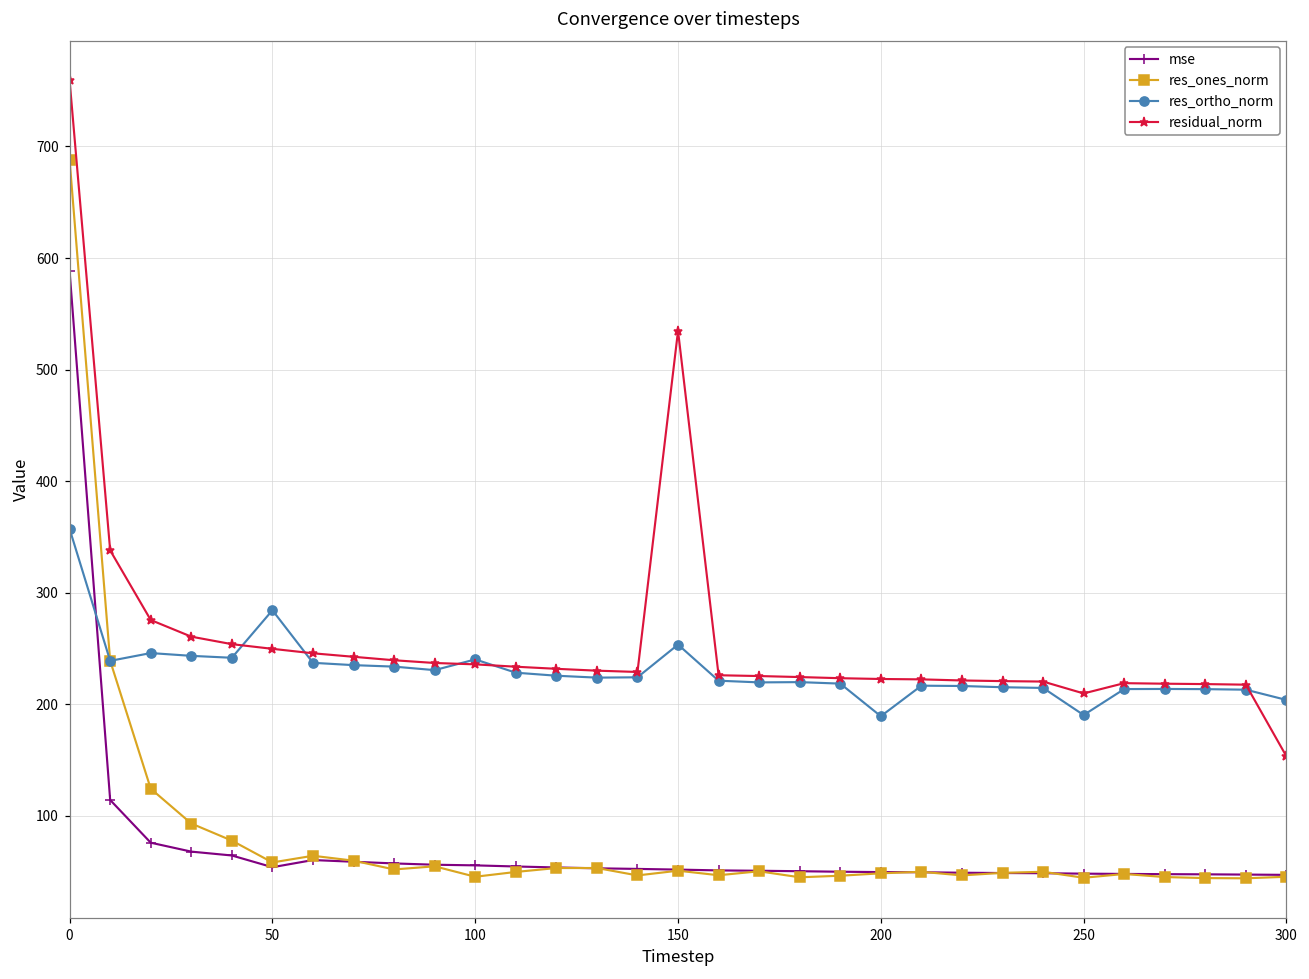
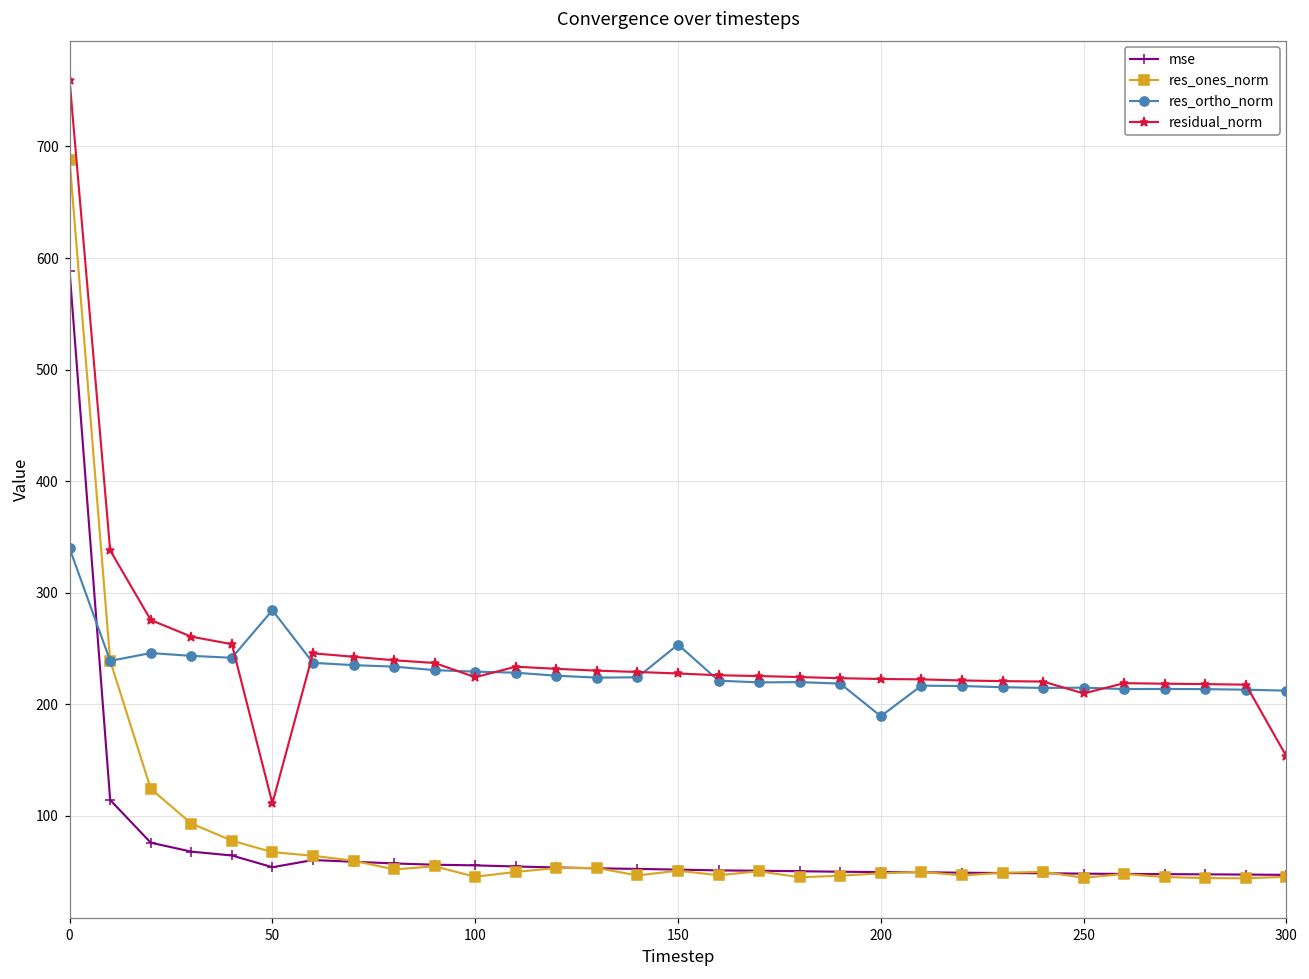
  {
    "mse": {
      "0": 588,
      "50": 54,
      "100": 56,
      "250": 48
    },
    "res_ones_norm": {
      "0": 688,
-     "50": 58,
+     "50": 67,
      "100": 45,
      "250": 44
    },
    "res_ortho_norm": {
-     "0": 357,
+     "0": 340,
      "50": 284,
-     "100": 240,
+     "100": 229,
      "150": 254,
      "200": 189,
-     "250": 190,
-     "300": 204
+     "250": 215,
+     "300": 212
    },
    "residual_norm": {
      "0": 759,
-     "50": 250,
-     "100": 236,
-     "150": 535,
+     "50": 111,
+     "100": 224,
+     "150": 228,
      "200": 223,
      "250": 210,
      "300": 153
    }
  }
